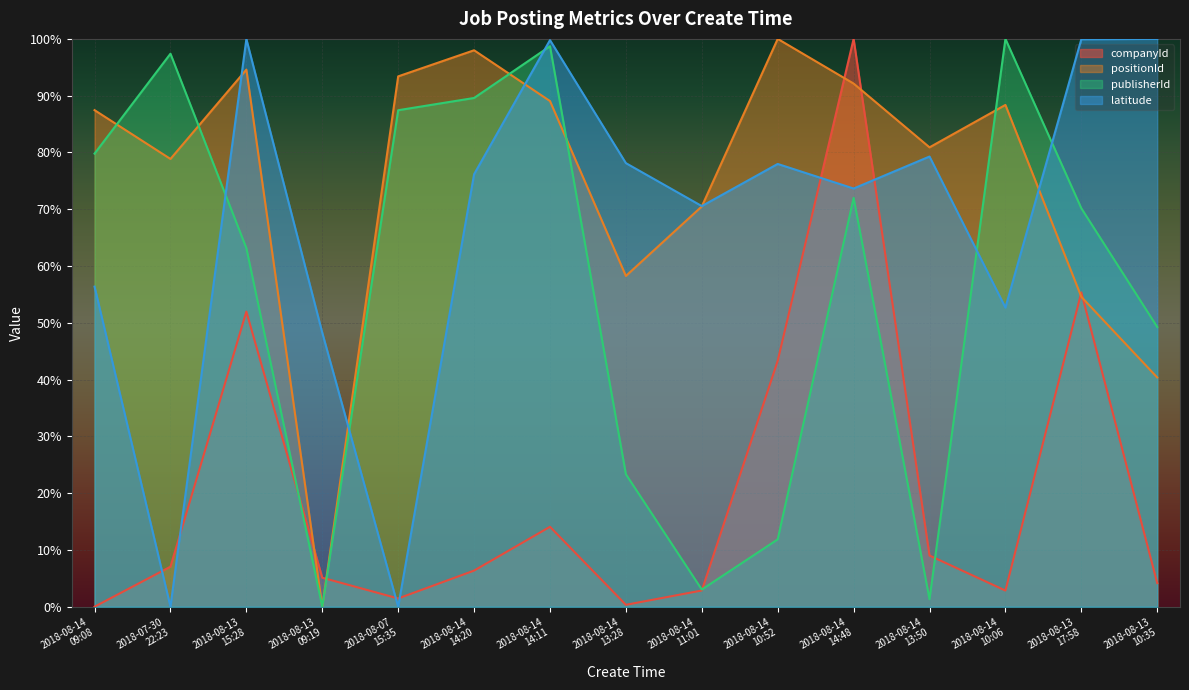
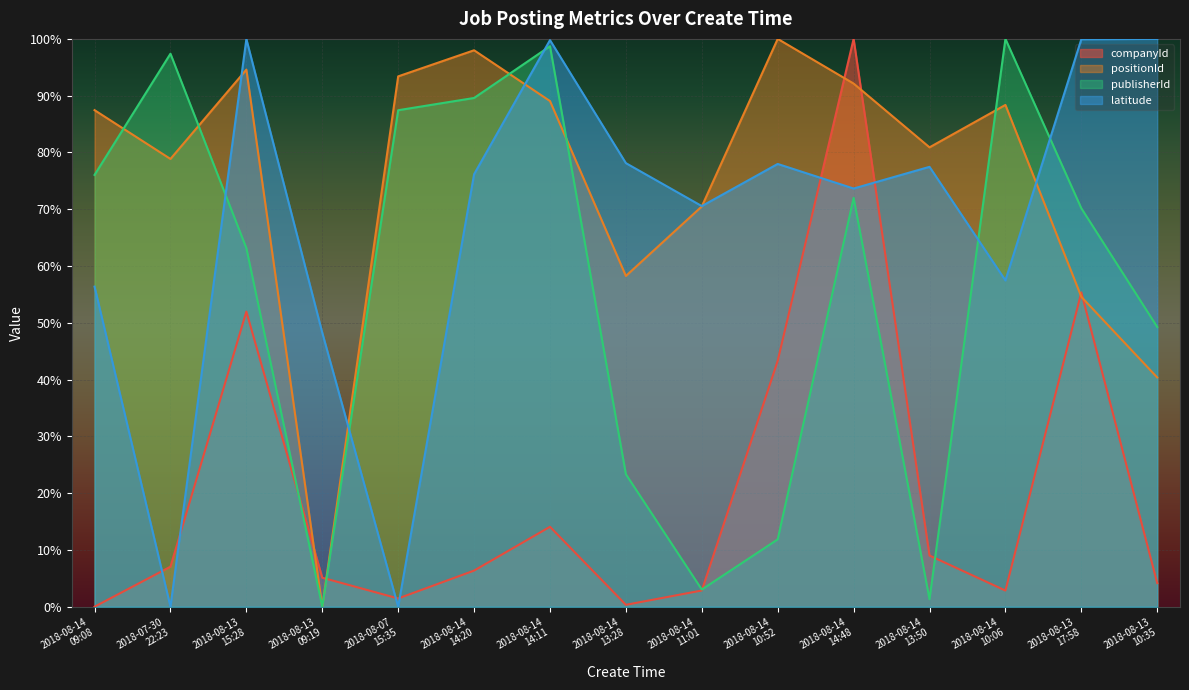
  {
    "publisherId": {
-     "2018-08-14 09:08": "80%",
+     "2018-08-14 09:08": "76%",
      "2018-07-30 22:23": "97%",
      "2018-08-13 15:28": "63%",
      "2018-08-07 15:35": "87%",
      "2018-08-14 14:20": "90%",
      "2018-08-14 14:11": "99%",
      "2018-08-14 13:28": "23%",
      "2018-08-14 10:52": "12%",
      "2018-08-14 14:48": "72%",
      "2018-08-14 13:50": "1%",
      "2018-08-14 10:06": "100%",
      "2018-08-13 17:58": "70%",
      "2018-08-13 10:35": "49%"
    },
    "latitude": {
      "2018-08-14 09:08": "56%",
      "2018-07-30 22:23": "0%",
      "2018-08-13 15:28": "100%",
      "2018-08-13 09:19": "48%",
      "2018-08-07 15:35": "0%",
      "2018-08-14 14:20": "76%",
      "2018-08-14 14:11": "100%",
      "2018-08-14 13:28": "78%",
      "2018-08-14 10:52": "78%",
      "2018-08-14 14:48": "74%",
-     "2018-08-14 13:50": "79%",
-     "2018-08-14 10:06": "53%",
+     "2018-08-14 13:50": "77%",
+     "2018-08-14 10:06": "57%",
      "2018-08-13 17:58": "100%",
      "2018-08-13 10:35": "100%"
    }
  }
